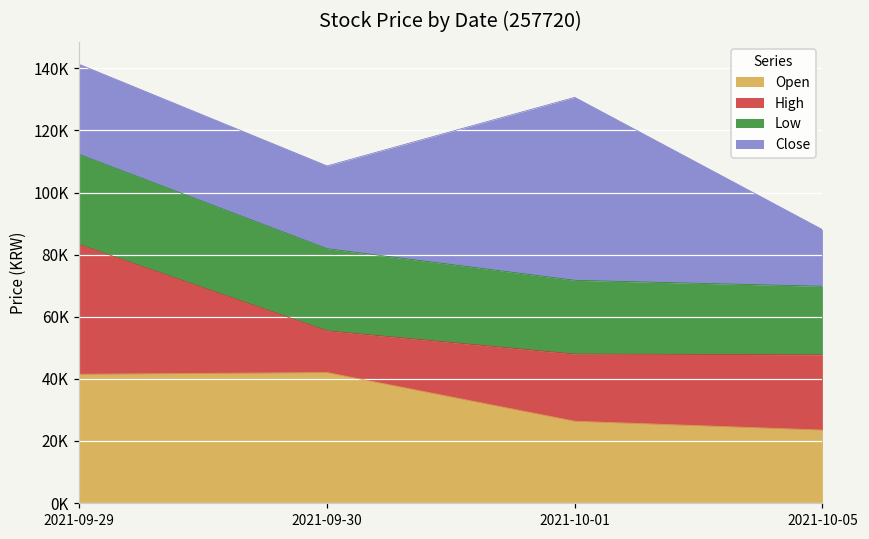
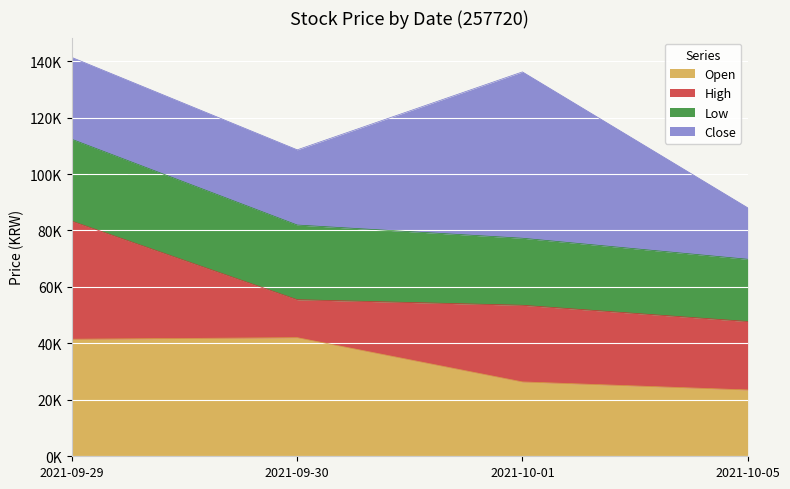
  {
    "Open": {
      "2021-09-29": 41000,
      "2021-09-30": 42000,
      "2021-10-01": 26000,
      "2021-10-05": 24000
    },
    "High": {
      "2021-09-29": 42000,
      "2021-09-30": 13000,
-     "2021-10-01": 22000,
+     "2021-10-01": 27000,
      "2021-10-05": 24000
    },
    "Low": {
      "2021-09-29": 29000,
      "2021-09-30": 26000,
      "2021-10-01": 24000,
      "2021-10-05": 22000
    },
    "Close": {
      "2021-09-29": 29000,
      "2021-09-30": 27000,
      "2021-10-01": 59000,
      "2021-10-05": 18000
    }
  }
